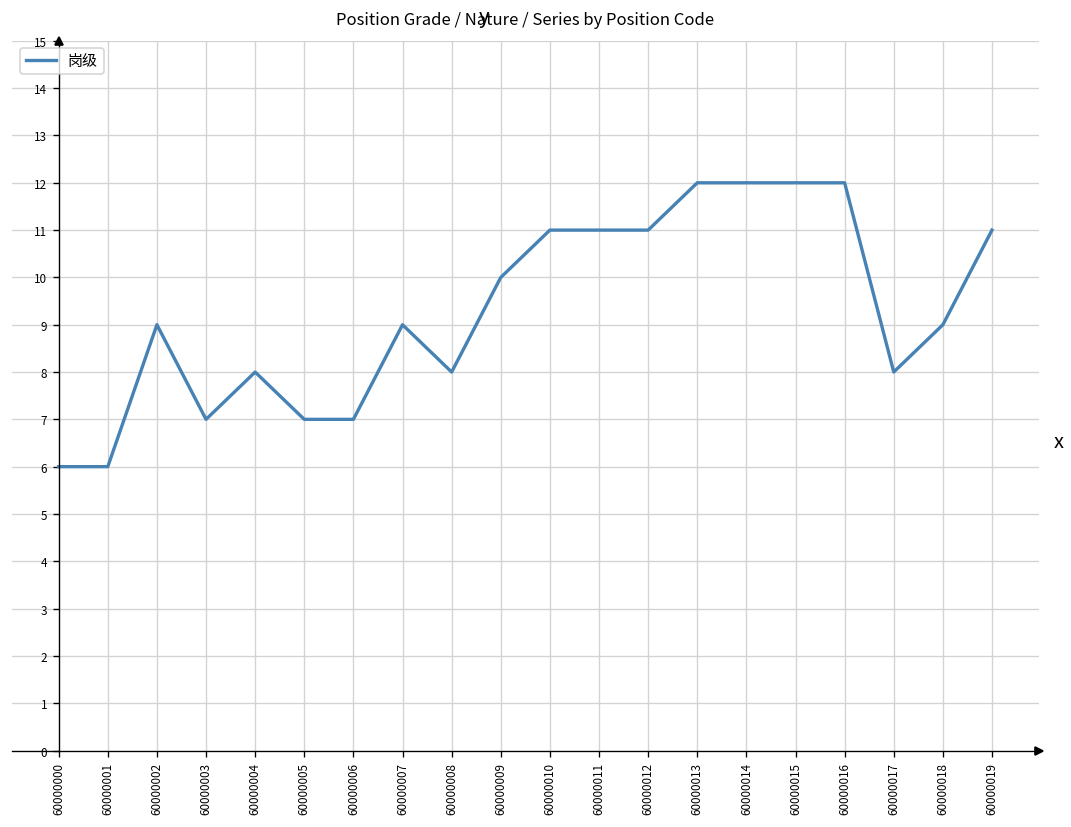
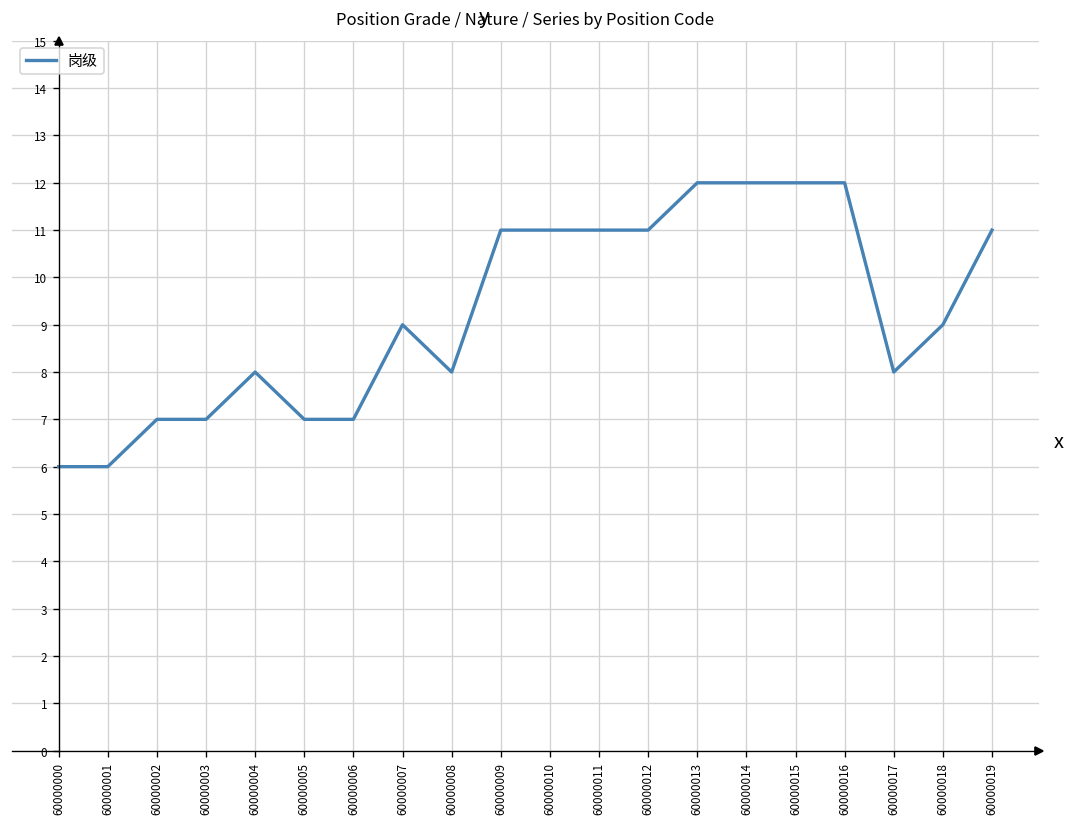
  {
    "60000000": 6,
    "60000001": 6,
-   "60000002": 9,
+   "60000002": 7,
    "60000003": 7,
    "60000004": 8,
    "60000005": 7,
    "60000006": 7,
    "60000007": 9,
    "60000008": 8,
-   "60000009": 10,
+   "60000009": 11,
    "60000010": 11,
    "60000011": 11,
    "60000012": 11,
    "60000013": 12,
    "60000014": 12,
    "60000015": 12,
    "60000016": 12,
    "60000017": 8,
    "60000018": 9,
    "60000019": 11
  }
